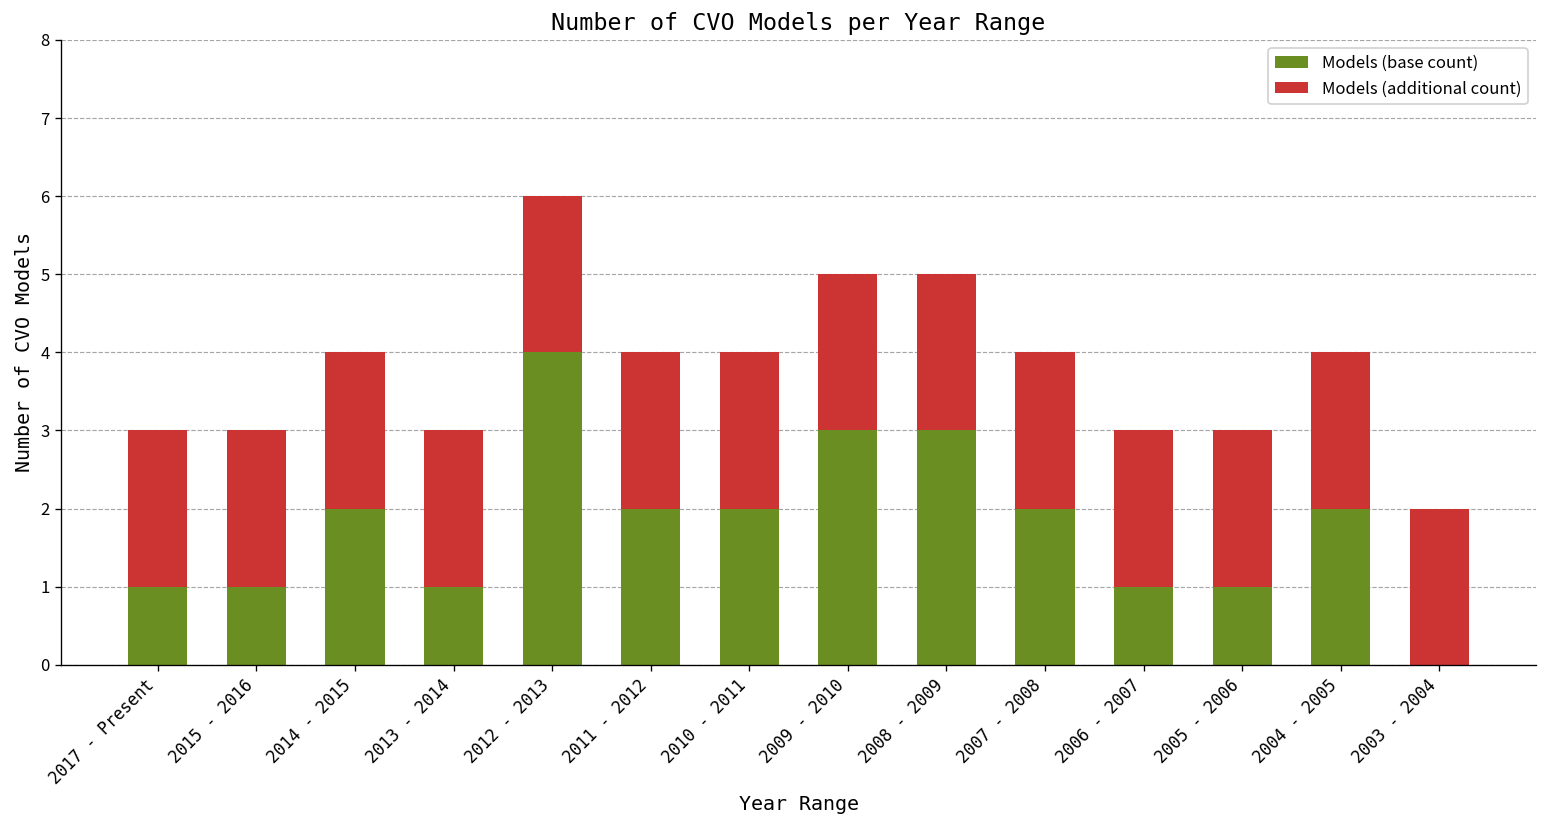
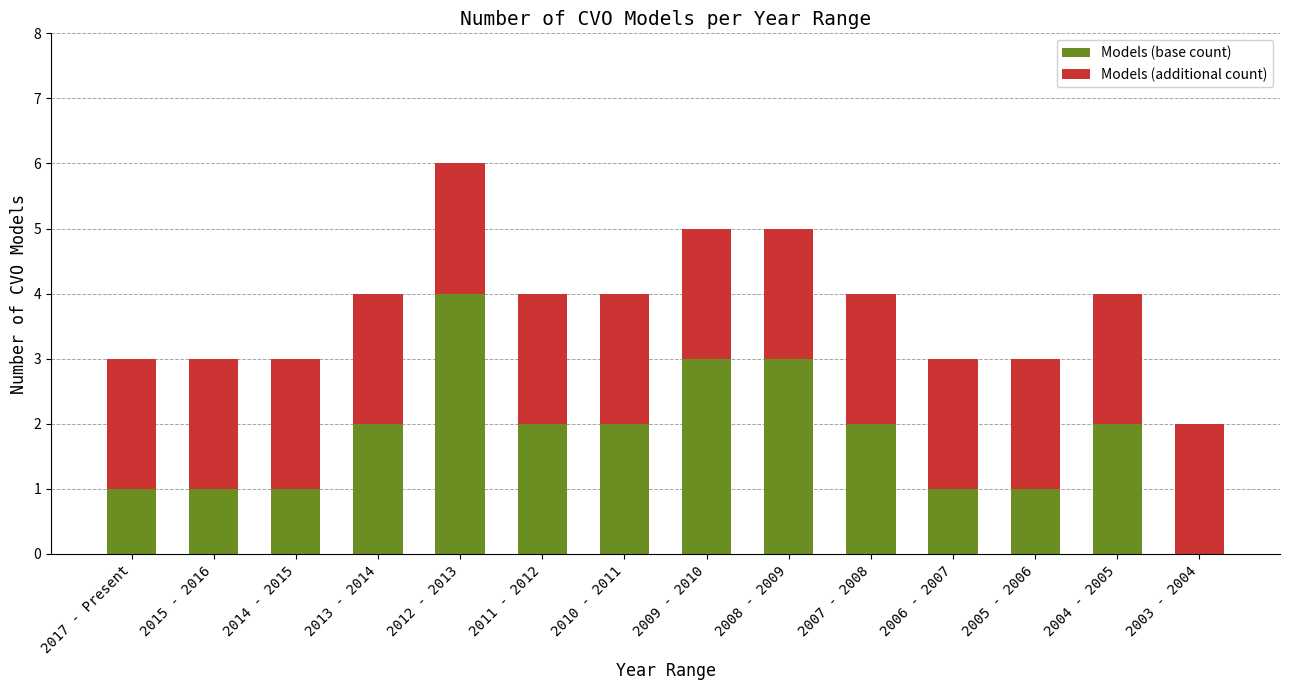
  {
    "Models (base count)": {
      "2017 - Present": 1.0,
      "2015 - 2016": 1.0,
-     "2014 - 2015": 2.0,
-     "2013 - 2014": 1.0,
+     "2014 - 2015": 1.0,
+     "2013 - 2014": 2.0,
      "2012 - 2013": 4.0,
      "2011 - 2012": 2.0,
      "2010 - 2011": 2.0,
      "2009 - 2010": 3.0,
      "2008 - 2009": 3.0,
      "2007 - 2008": 2.0,
      "2006 - 2007": 1.0,
      "2005 - 2006": 1.0,
      "2004 - 2005": 2.0,
      "2003 - 2004": 0.0
    }
  }
